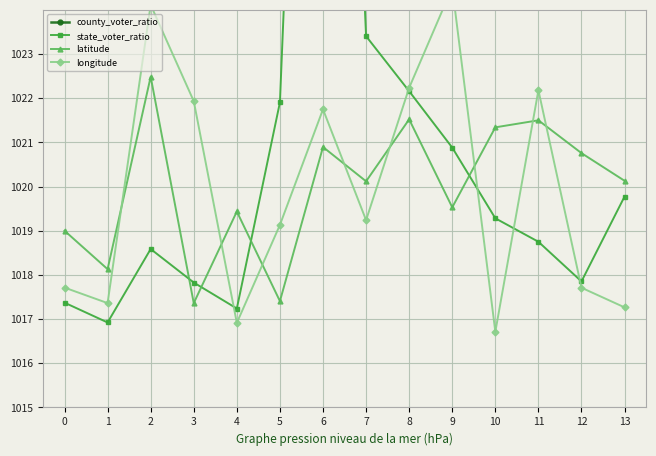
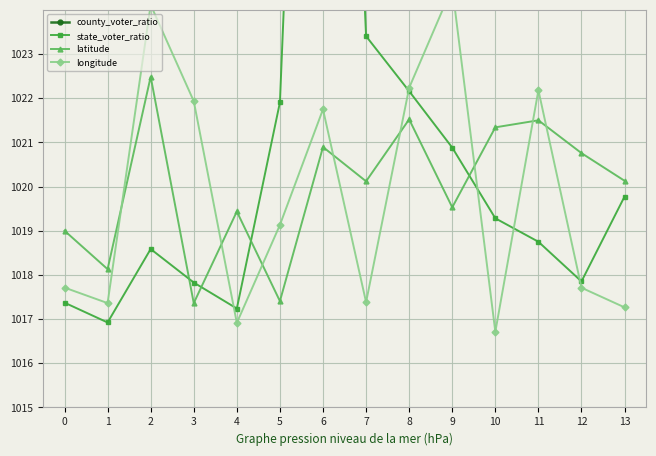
  {
    "longitude": {
      "0": 1017.7,
      "1": 1017.4,
      "3": 1021.9,
      "4": 1016.9,
      "5": 1019.1,
      "6": 1021.7,
-     "7": 1019.2,
+     "7": 1017.4,
      "8": 1022.2,
      "10": 1016.7,
      "11": 1022.2,
      "12": 1017.7,
      "13": 1017.3
    }
  }
